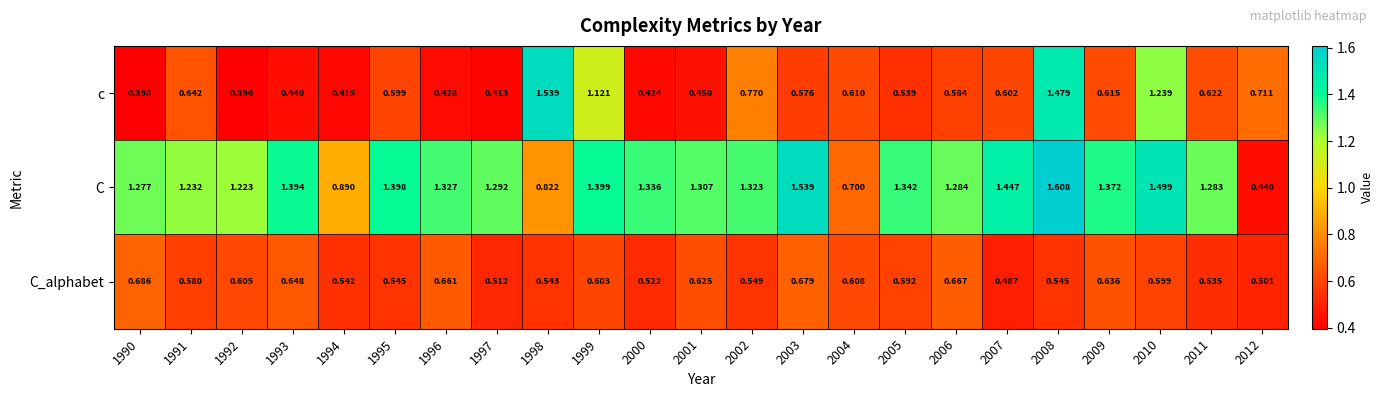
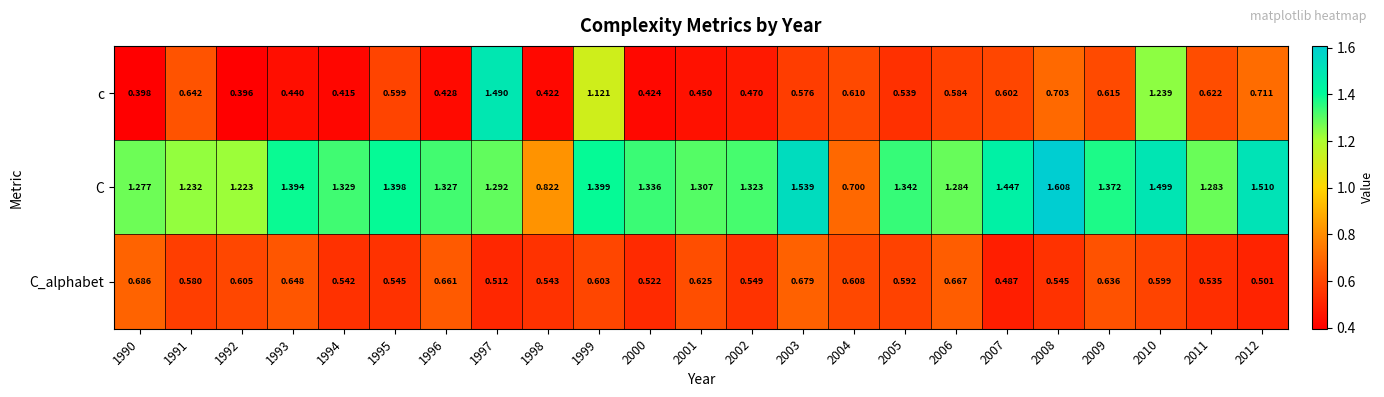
  {
    "c": {
      "1990": 0.398,
      "1991": 0.642,
      "1992": 0.396,
      "1993": 0.440,
      "1994": 0.415,
      "1995": 0.599,
      "1996": 0.428,
-     "1997": 0.413,
-     "1998": 1.539,
+     "1997": 1.490,
+     "1998": 0.422,
      "1999": 1.121,
      "2000": 0.424,
      "2001": 0.450,
-     "2002": 0.770,
+     "2002": 0.470,
      "2003": 0.576,
      "2004": 0.610,
      "2005": 0.539,
      "2006": 0.584,
      "2007": 0.602,
-     "2008": 1.479,
+     "2008": 0.703,
      "2009": 0.615,
      "2010": 1.239,
      "2011": 0.622,
      "2012": 0.711
    },
    "C": {
      "1990": 1.277,
      "1991": 1.232,
      "1992": 1.223,
      "1993": 1.394,
-     "1994": 0.890,
+     "1994": 1.329,
      "1995": 1.398,
      "1996": 1.327,
      "1997": 1.292,
      "1998": 0.822,
      "1999": 1.399,
      "2000": 1.336,
      "2001": 1.307,
      "2002": 1.323,
      "2003": 1.539,
      "2004": 0.700,
      "2005": 1.342,
      "2006": 1.284,
      "2007": 1.447,
      "2008": 1.608,
      "2009": 1.372,
      "2010": 1.499,
      "2011": 1.283,
-     "2012": 0.440
+     "2012": 1.510
    },
    "C_alphabet": {
      "1990": 0.686,
      "1991": 0.580,
      "1992": 0.605,
      "1993": 0.648,
      "1994": 0.542,
      "1995": 0.545,
      "1996": 0.661,
      "1997": 0.512,
      "1998": 0.543,
      "1999": 0.603,
      "2000": 0.522,
      "2001": 0.625,
      "2002": 0.549,
      "2003": 0.679,
      "2004": 0.608,
      "2005": 0.592,
      "2006": 0.667,
      "2007": 0.487,
      "2008": 0.545,
      "2009": 0.636,
      "2010": 0.599,
      "2011": 0.535,
      "2012": 0.501
    }
  }
